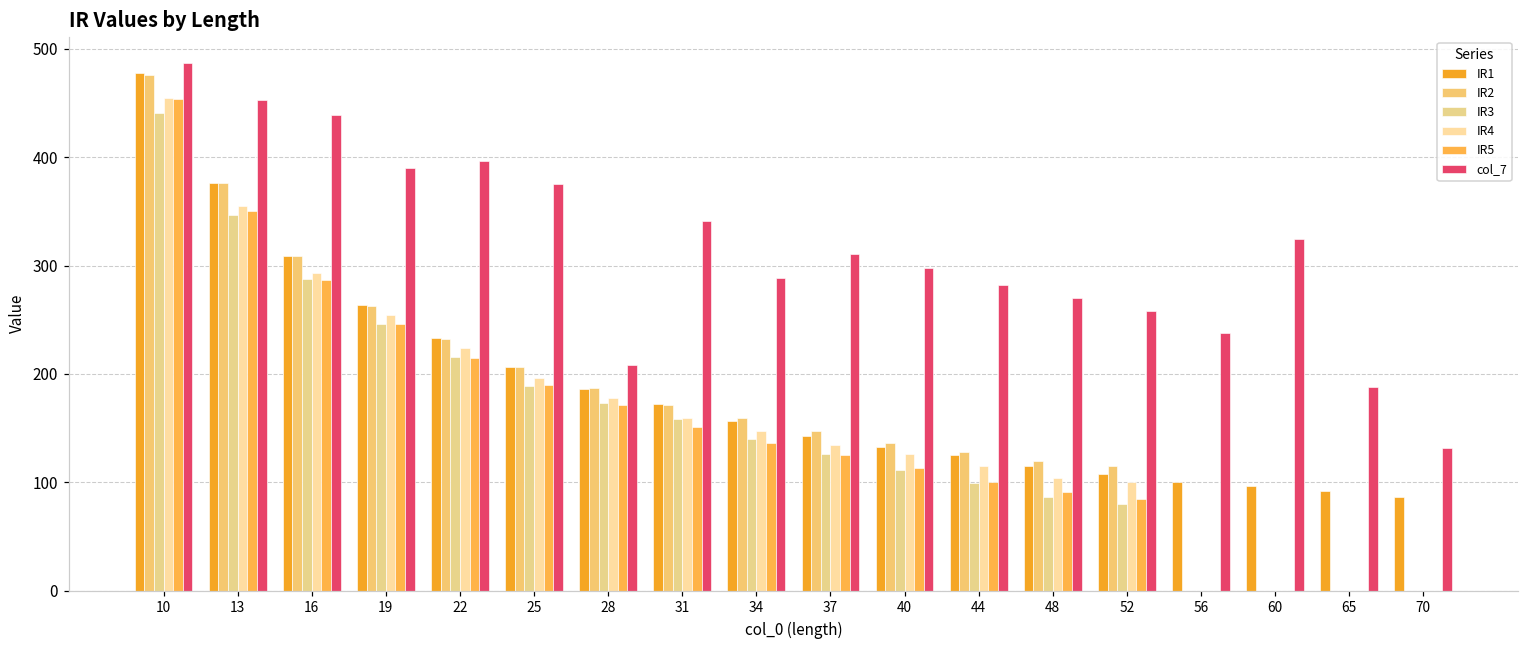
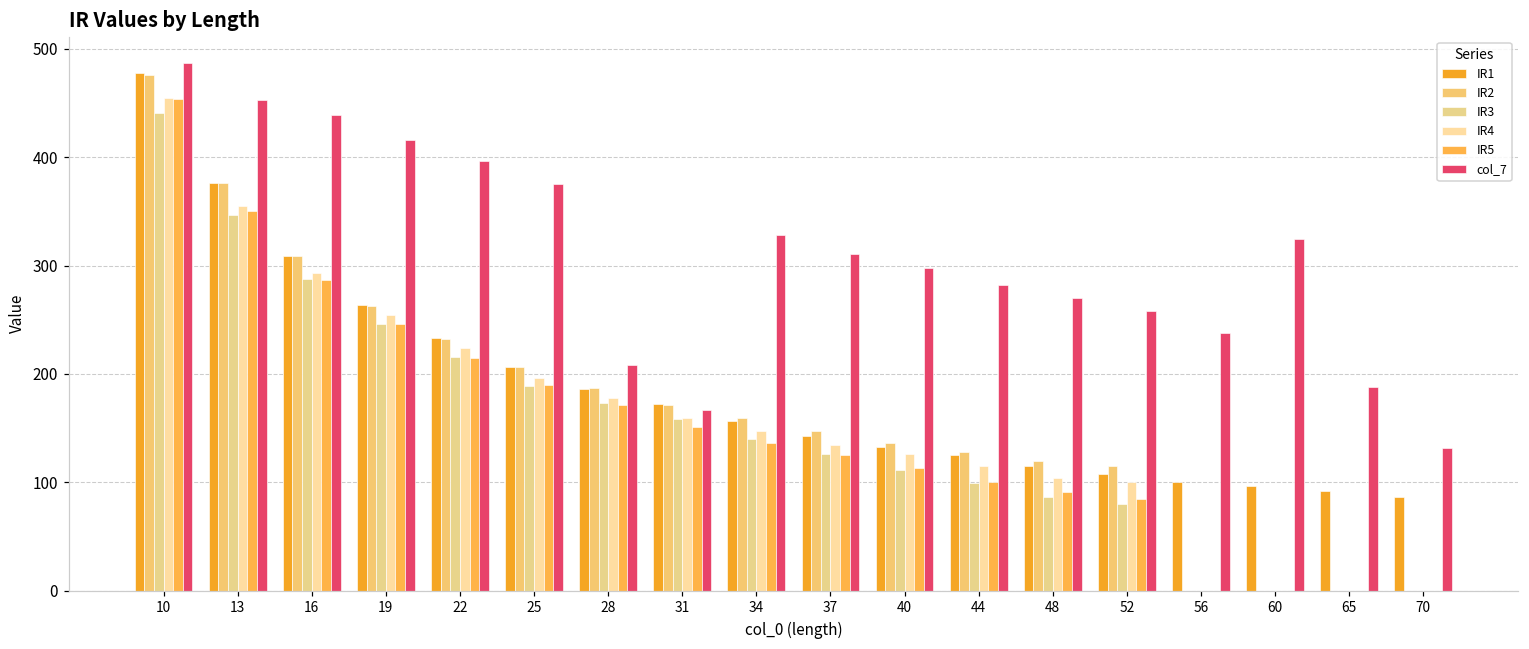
  {
    "col_7": {
      "10": 490,
      "13": 450,
      "16": 440,
-     "19": 390,
+     "19": 420,
      "22": 400,
      "25": 380,
      "28": 210,
-     "31": 340,
-     "34": 290,
+     "31": 170,
+     "34": 330,
      "37": 310,
      "40": 300,
      "44": 280,
      "48": 270,
      "52": 260,
      "56": 240,
      "60": 330,
      "65": 190,
      "70": 130
    }
  }
